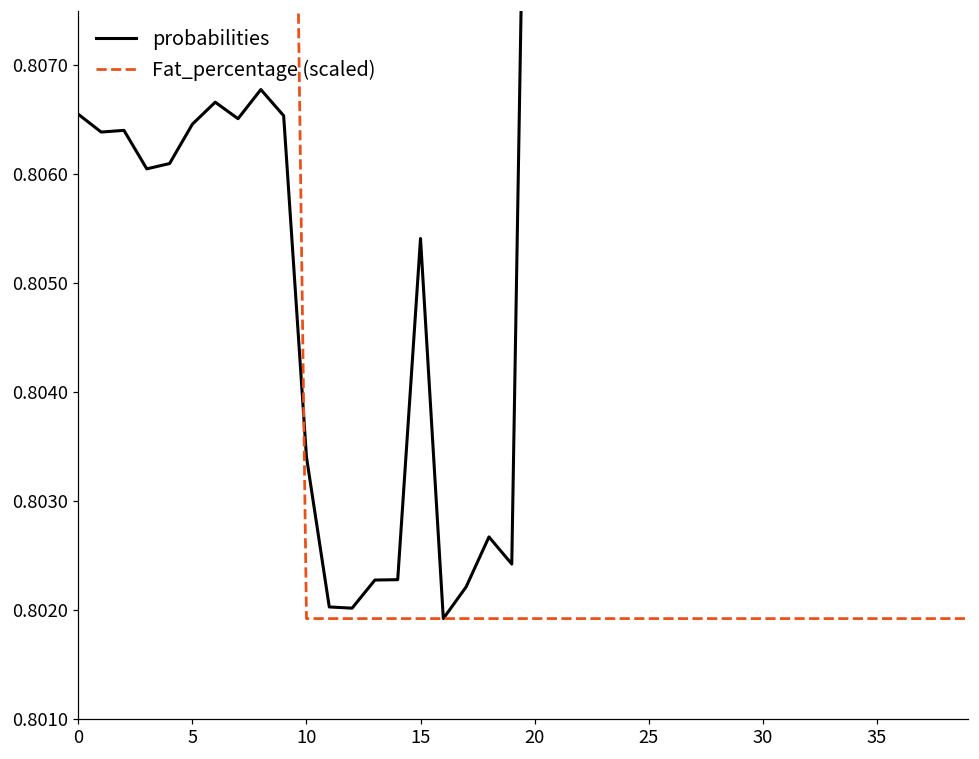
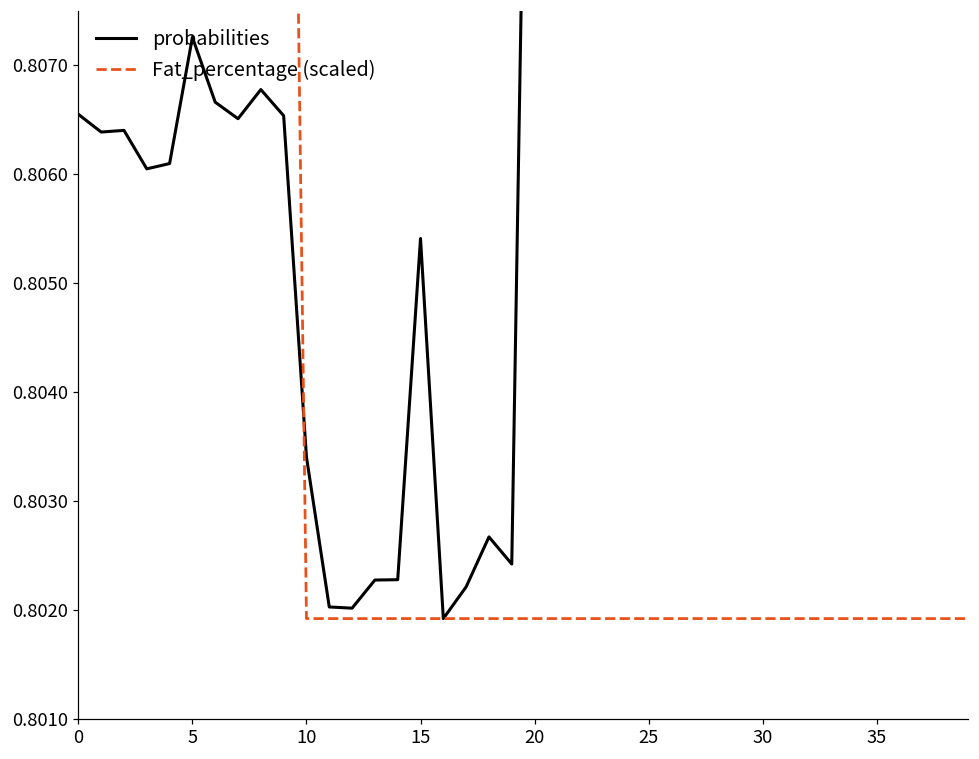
  {
    "probabilities": {
      "0": 0.8066,
-     "5": 0.8065,
+     "5": 0.8073,
      "10": 0.8034,
      "15": 0.8054
    },
    "Fat_percentage (scaled)": {
      "10": 0.8019,
      "15": 0.8019,
      "20": 0.8019,
      "25": 0.8019,
      "30": 0.8019,
      "35": 0.8019
    }
  }
